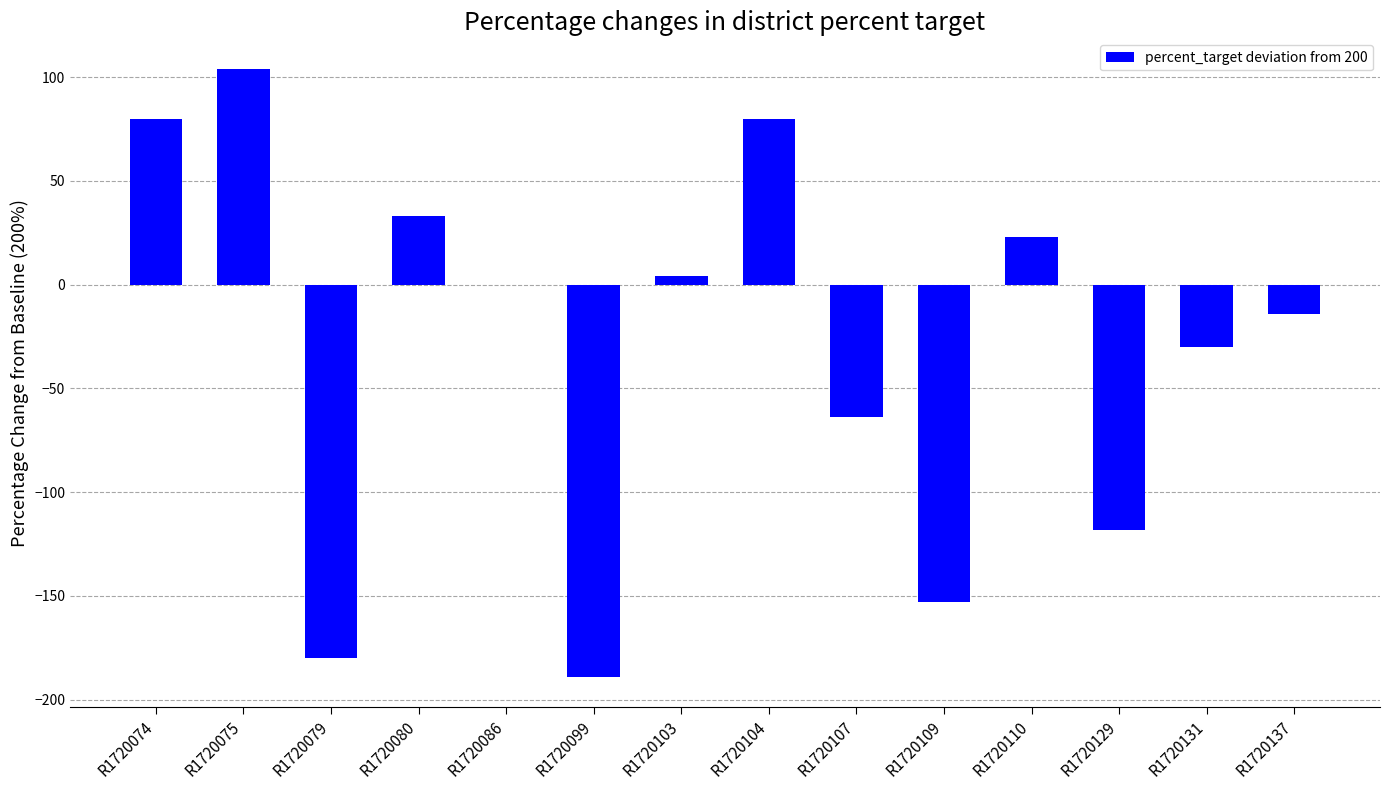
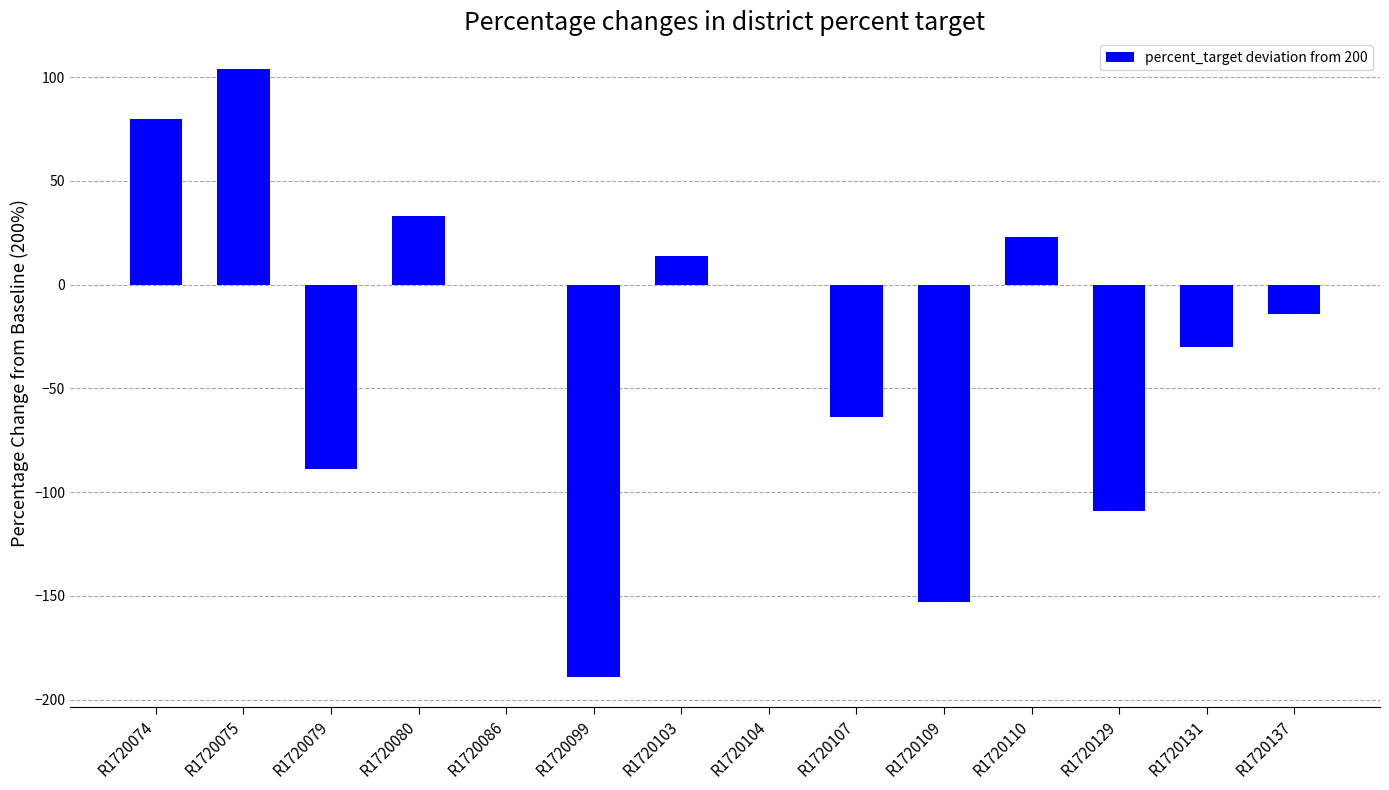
  {
    "R1720074": 80,
    "R1720075": 104,
-   "R1720079": -180,
+   "R1720079": -89,
    "R1720080": 33,
    "R1720086": 0,
    "R1720099": -189,
-   "R1720103": 4,
-   "R1720104": 80,
+   "R1720103": 14,
+   "R1720104": 0,
    "R1720107": -64,
    "R1720109": -153,
    "R1720110": 23,
-   "R1720129": -118,
+   "R1720129": -109,
    "R1720131": -30,
    "R1720137": -14
  }
